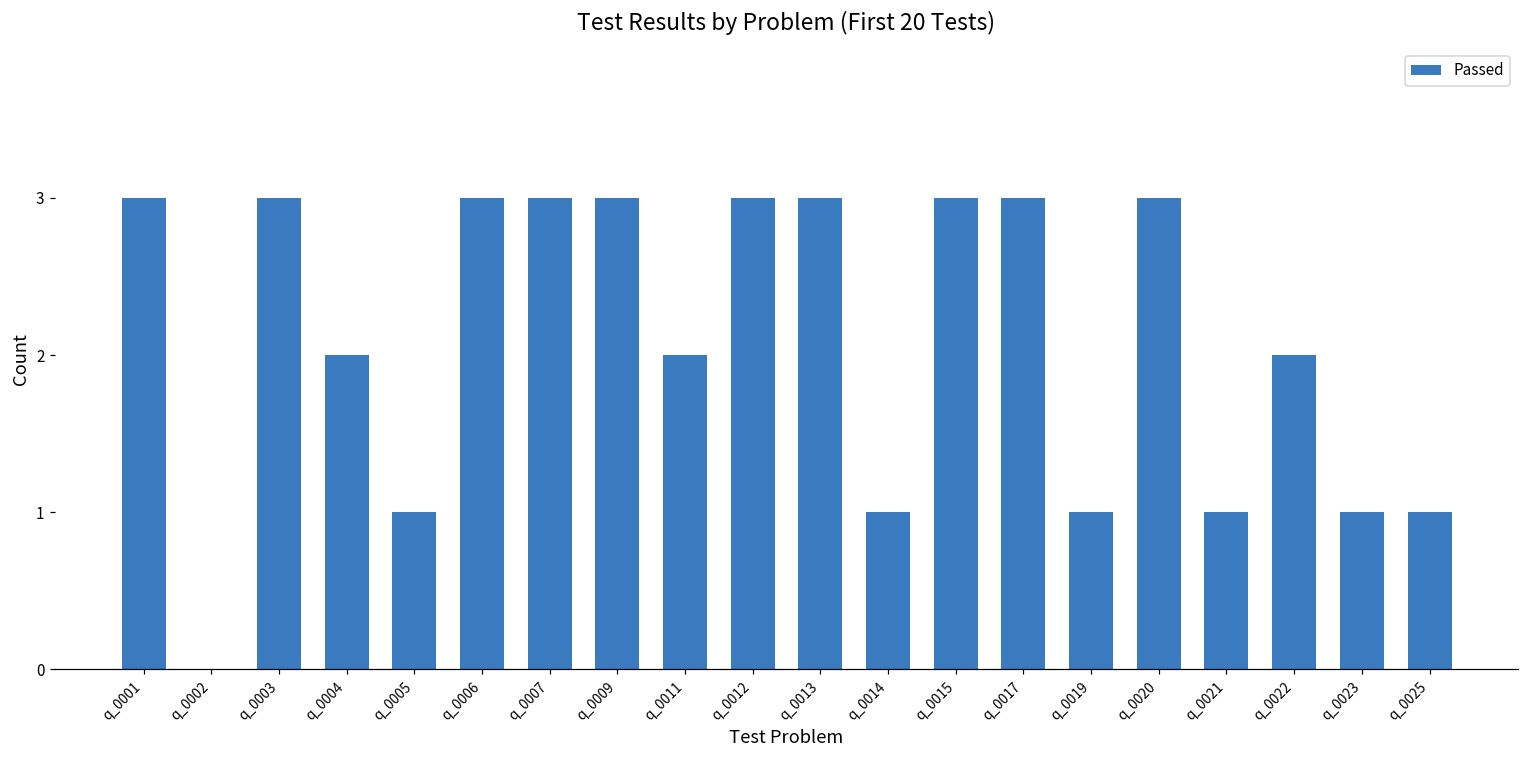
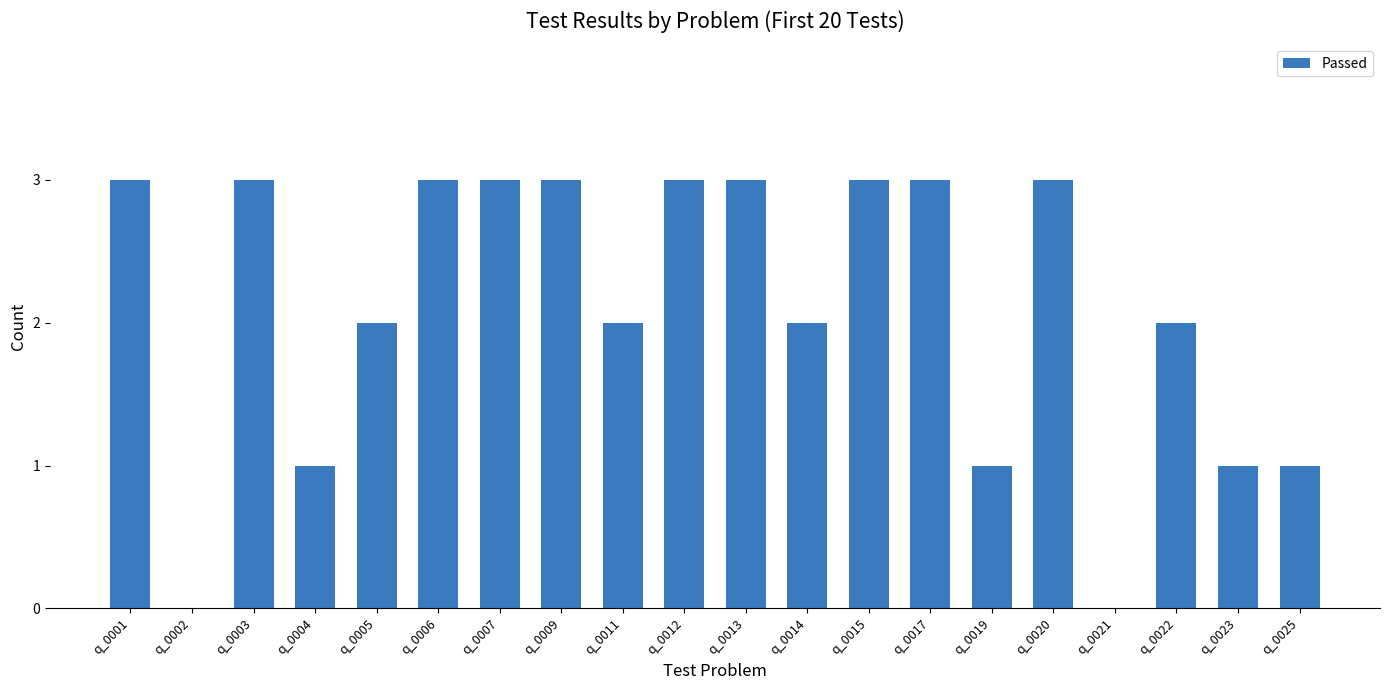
  {
    "q_0001": 3,
    "q_0002": 0,
    "q_0003": 3,
-   "q_0004": 2,
-   "q_0005": 1,
+   "q_0004": 1,
+   "q_0005": 2,
    "q_0006": 3,
    "q_0007": 3,
    "q_0009": 3,
    "q_0011": 2,
    "q_0012": 3,
    "q_0013": 3,
-   "q_0014": 1,
+   "q_0014": 2,
    "q_0015": 3,
    "q_0017": 3,
    "q_0019": 1,
    "q_0020": 3,
-   "q_0021": 1,
+   "q_0021": 0,
    "q_0022": 2,
    "q_0023": 1,
    "q_0025": 1
  }
